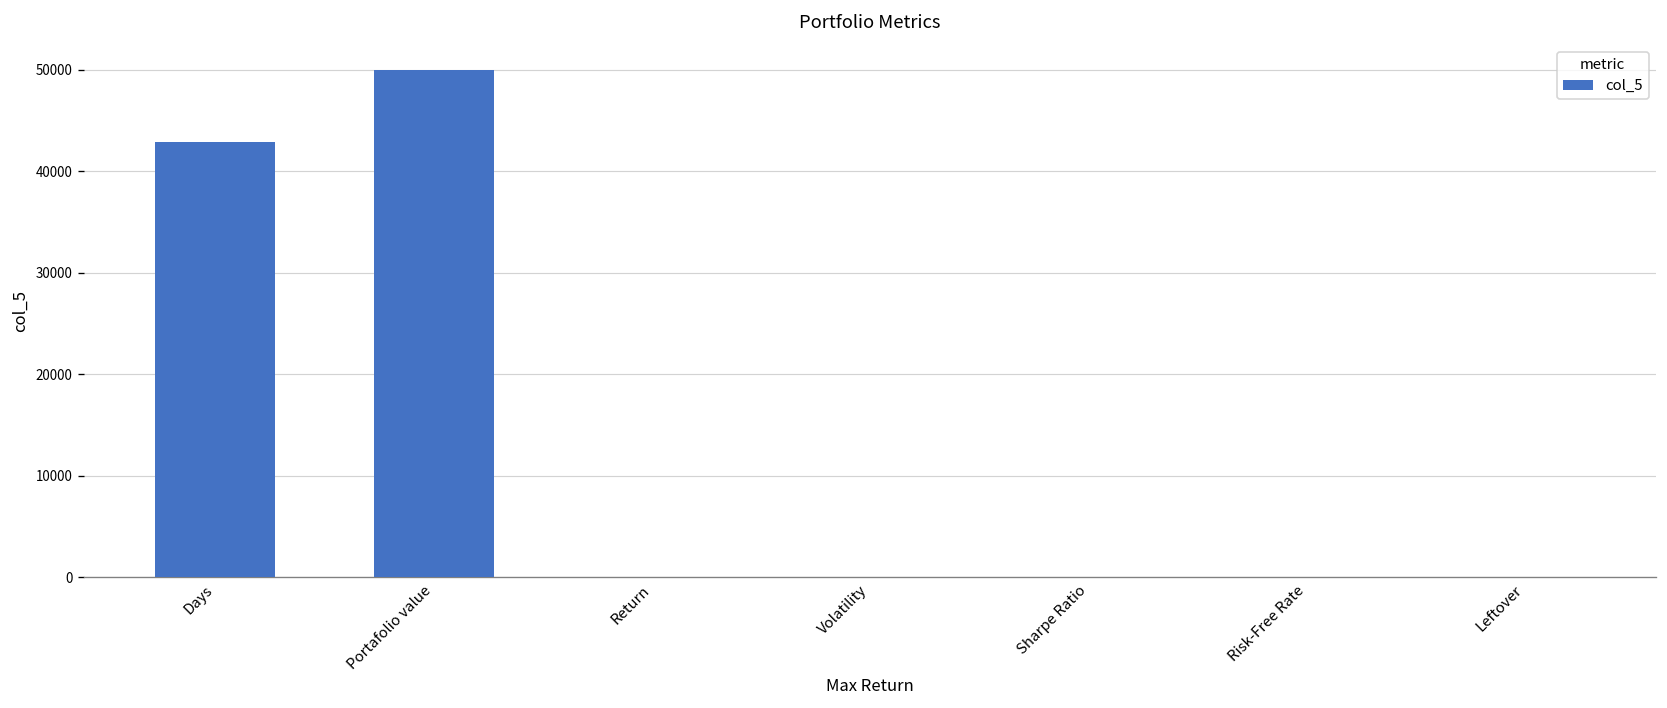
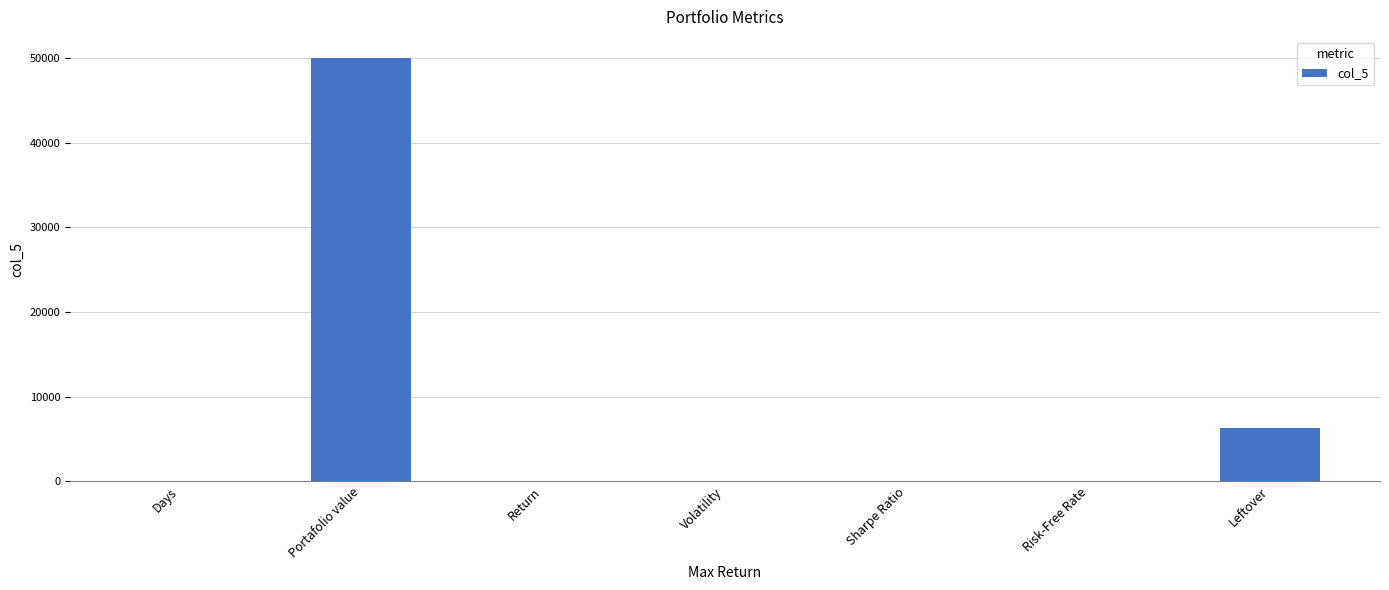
  {
-   "Days": 43000,
+   "Days": 0,
    "Portafolio value": 50000,
    "Risk-Free Rate": 0,
-   "Leftover": 0
+   "Leftover": 6000
  }
